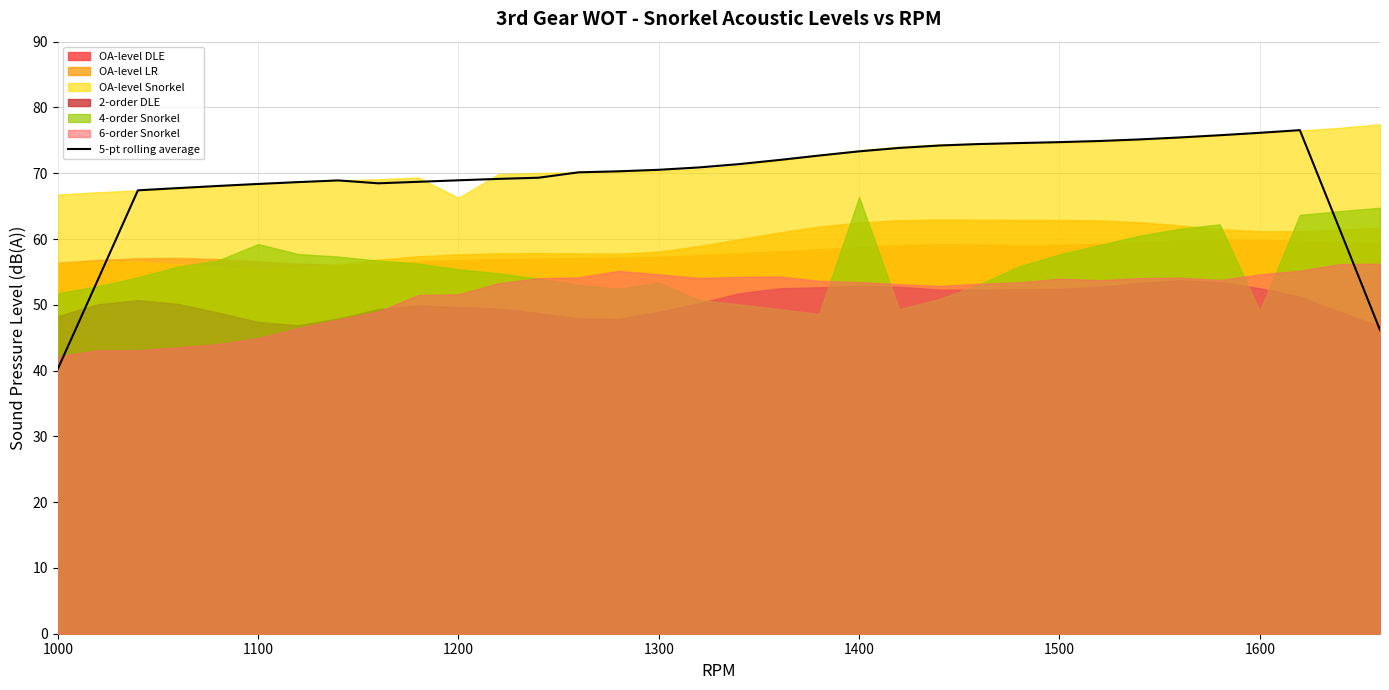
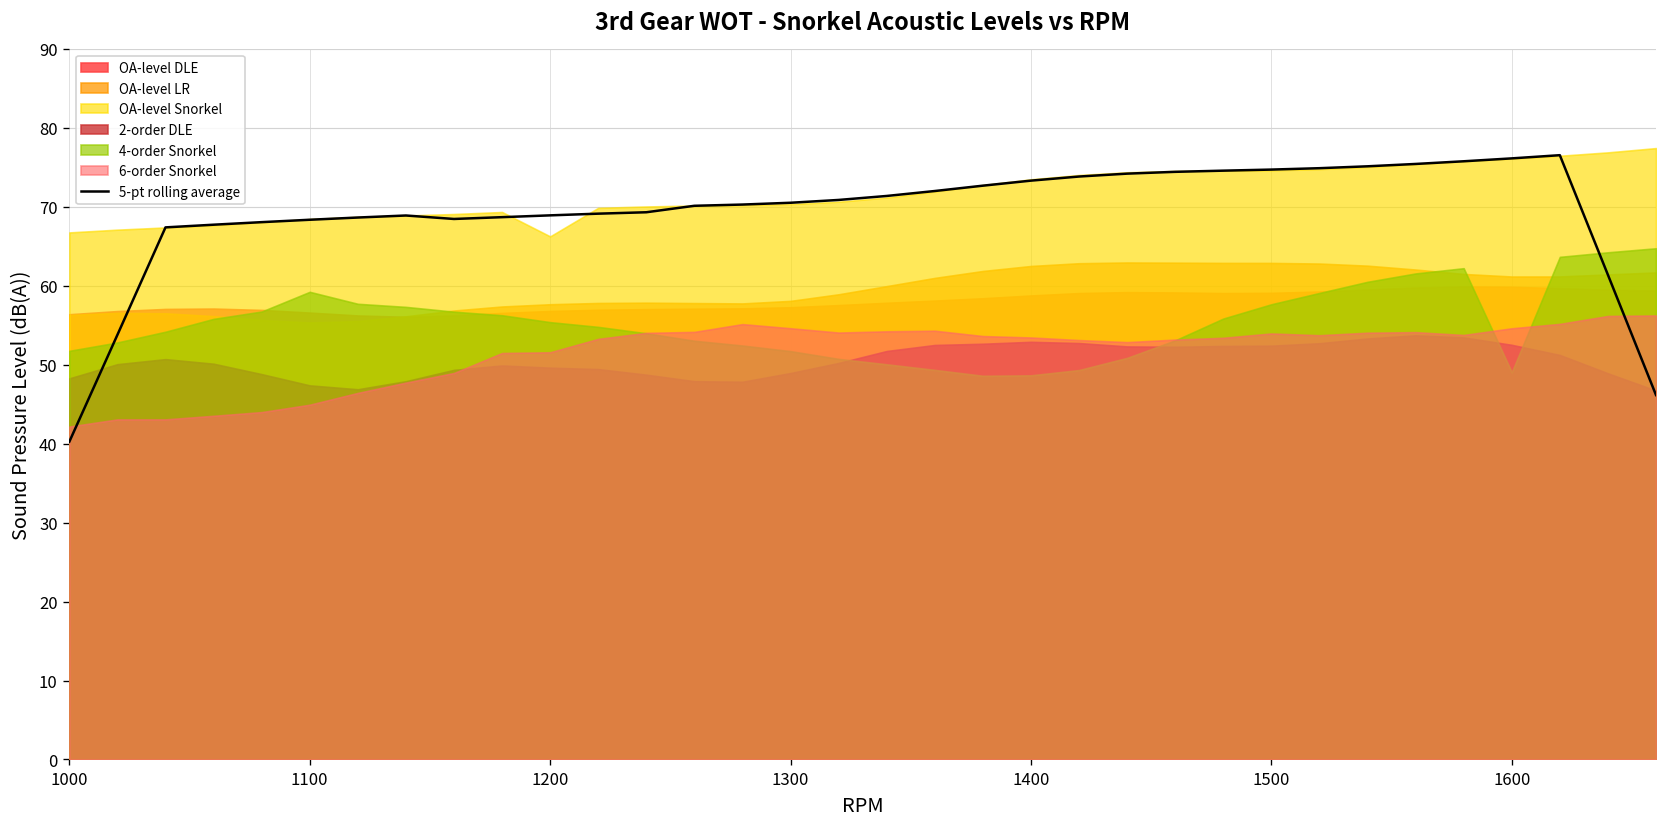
  {
    "5-pt rolling average": {
      "1000": 40,
      "1200": 69
    },
    "OA-level LR": {
      "1100": 55,
      "1200": 58,
      "1300": 58,
      "1400": 63,
      "1500": 63,
      "1600": 61
    },
    "OA-level Snorkel": {
      "1000": 67,
      "1200": 66
    },
    "4-order Snorkel": {
      "1000": 52,
      "1100": 59,
      "1200": 55,
-     "1300": 53,
-     "1400": 66,
+     "1300": 52,
+     "1400": 49,
      "1500": 58,
      "1600": 49
    }
  }
